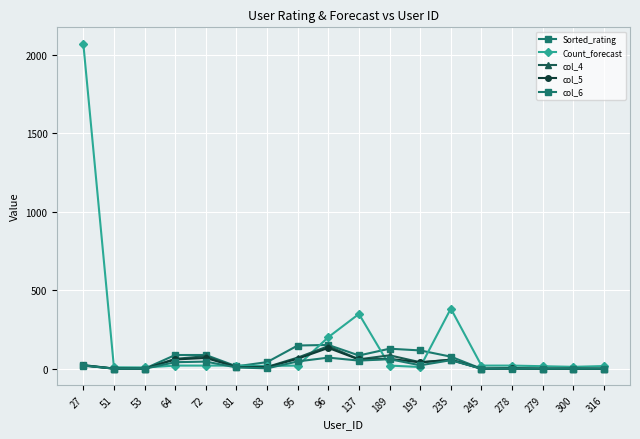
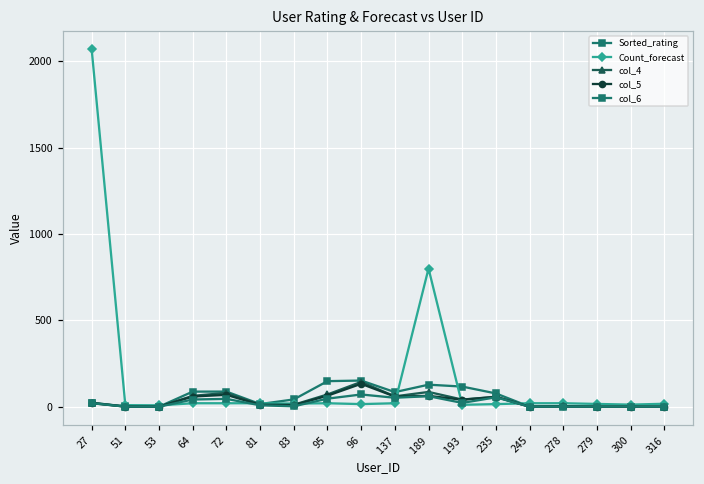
  {
    "Count_forecast": {
      "27": 2070,
      "64": 20,
      "72": 20,
      "95": 20,
-     "96": 200,
-     "137": 350,
-     "189": 20,
-     "235": 380,
+     "96": 20,
+     "137": 20,
+     "189": 800,
+     "235": 20,
      "245": 20,
      "278": 20,
      "316": 20
    }
  }
